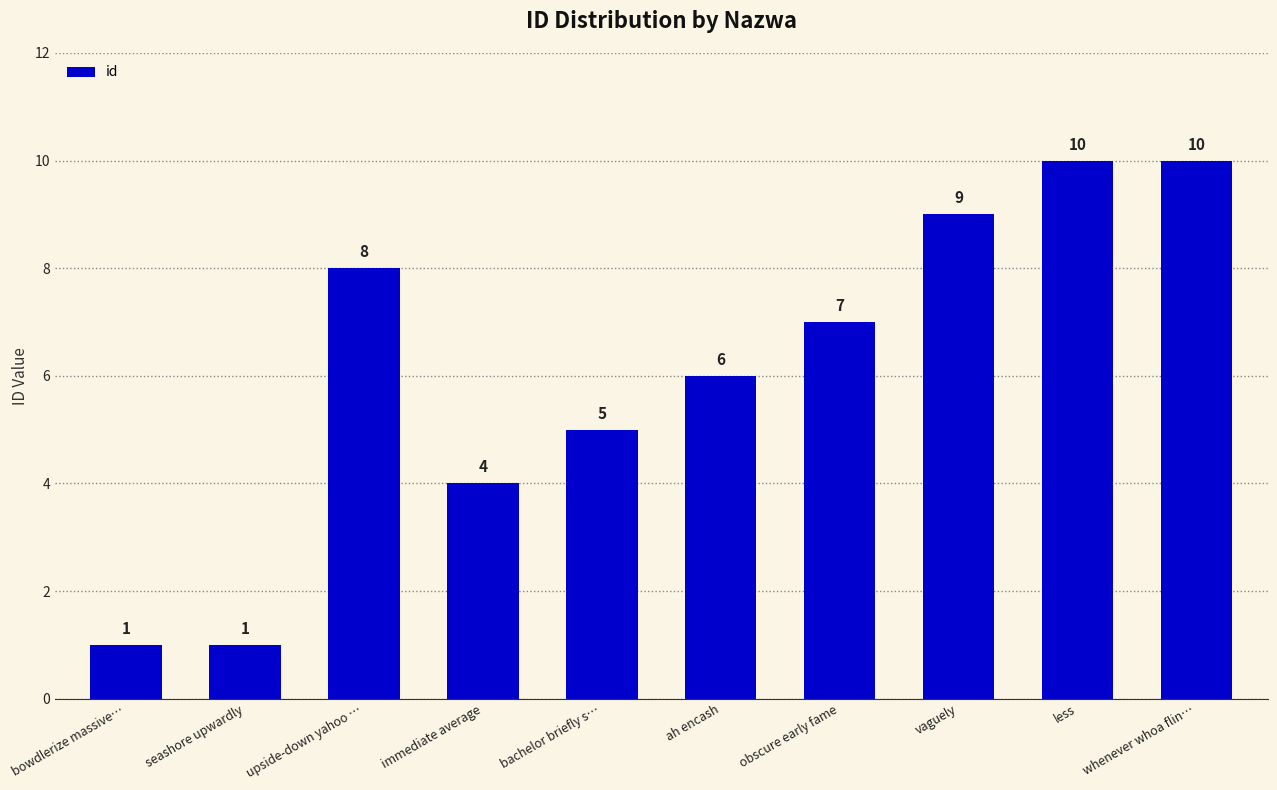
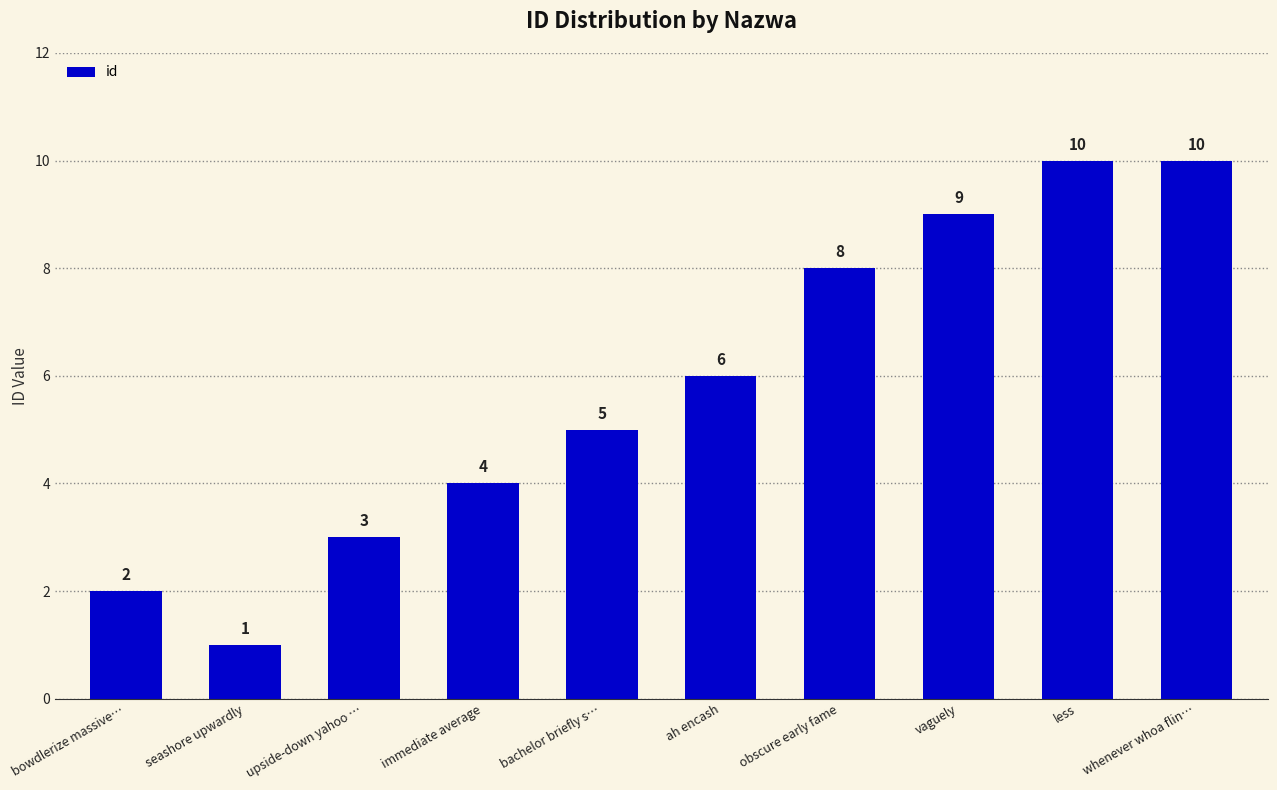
  {
-   "bowdlerize massive…": 1,
+   "bowdlerize massive…": 2,
    "seashore upwardly": 1,
-   "upside-down yahoo …": 8,
+   "upside-down yahoo …": 3,
    "immediate average": 4,
    "bachelor briefly s…": 5,
    "ah encash": 6,
-   "obscure early fame": 7,
+   "obscure early fame": 8,
    "vaguely": 9,
    "less": 10,
    "whenever whoa flin…": 10
  }
